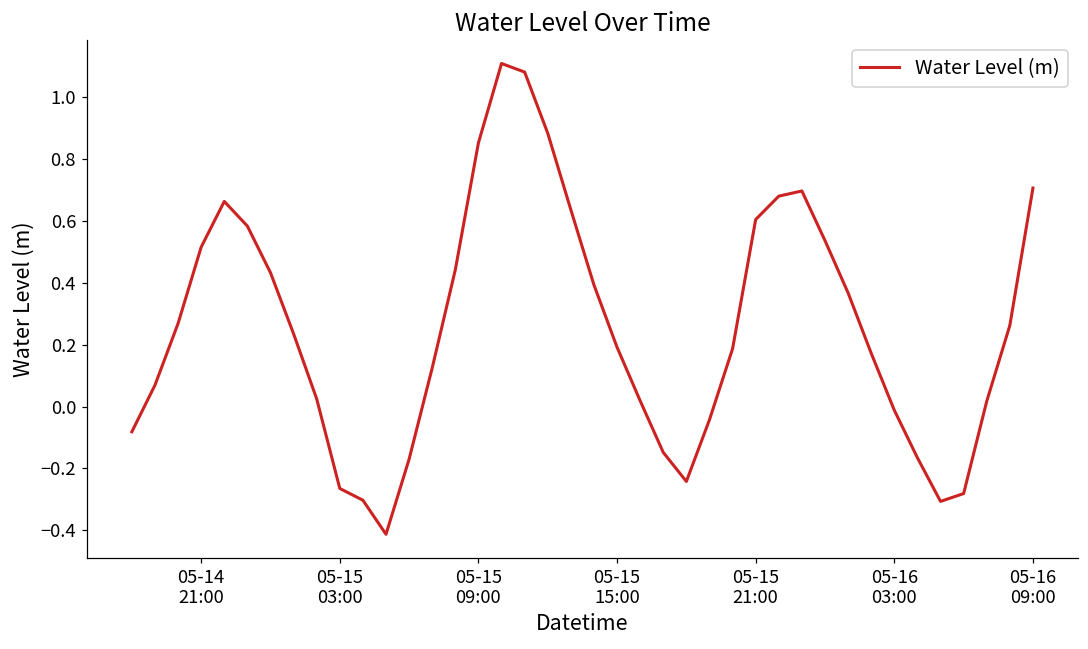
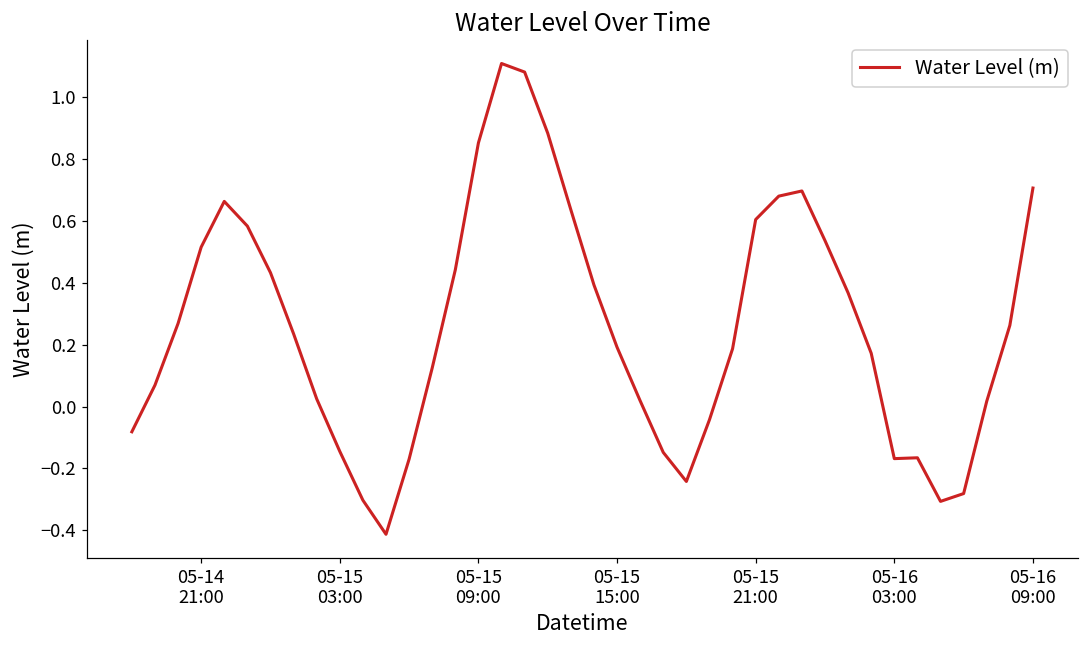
  {
    "05-14 21:00": 0.52,
-   "05-15 03:00": -0.27,
+   "05-15 03:00": -0.15,
    "05-15 09:00": 0.85,
    "05-15 15:00": 0.19,
    "05-15 21:00": 0.60,
-   "05-16 03:00": -0.01,
+   "05-16 03:00": -0.17,
    "05-16 09:00": 0.71
  }
